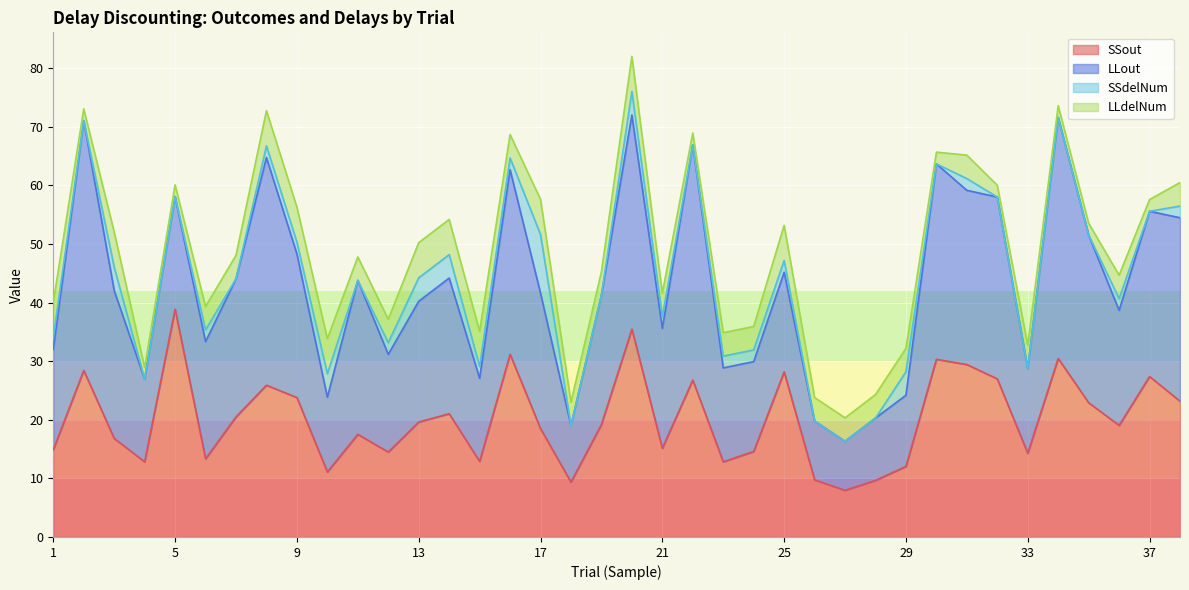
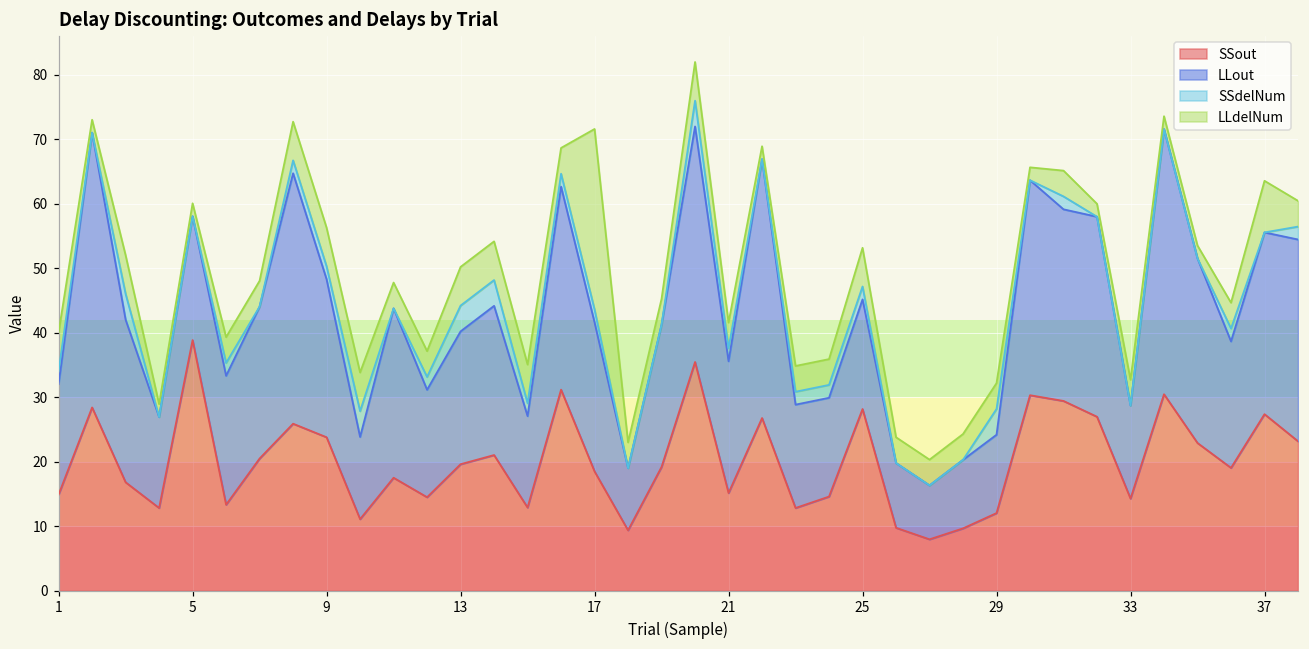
  {
    "SSout": {
      "1": 15,
      "5": 39,
      "9": 24,
      "13": 20,
      "17": 18,
      "21": 15,
      "25": 28,
      "29": 12,
      "33": 14,
      "37": 27
    },
    "LLout": {
      "1": 17,
      "9": 25,
      "13": 21,
      "17": 23,
      "21": 20,
      "25": 17,
      "29": 12
    },
    "SSdelNum": {
      "1": 2,
      "9": 2,
      "13": 4,
-     "17": 10,
+     "17": 2,
      "21": 2,
      "25": 2,
      "29": 4
    },
    "LLdelNum": {
      "1": 6,
      "5": 2,
      "9": 6,
      "13": 6,
-     "17": 6,
+     "17": 28,
      "21": 4,
      "25": 6,
      "29": 4,
      "33": 4,
-     "37": 2
+     "37": 8
    }
  }
